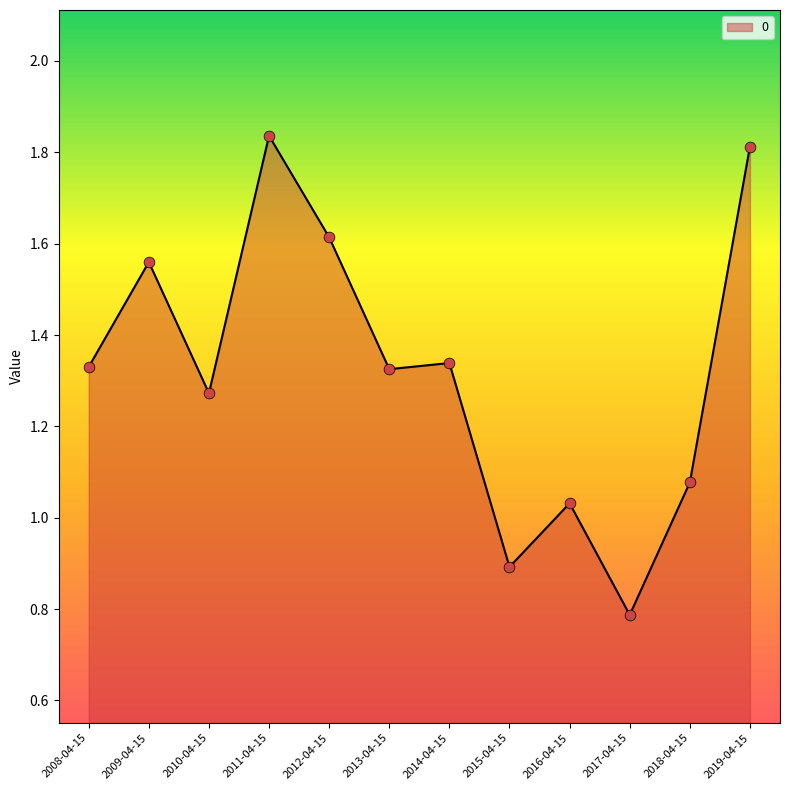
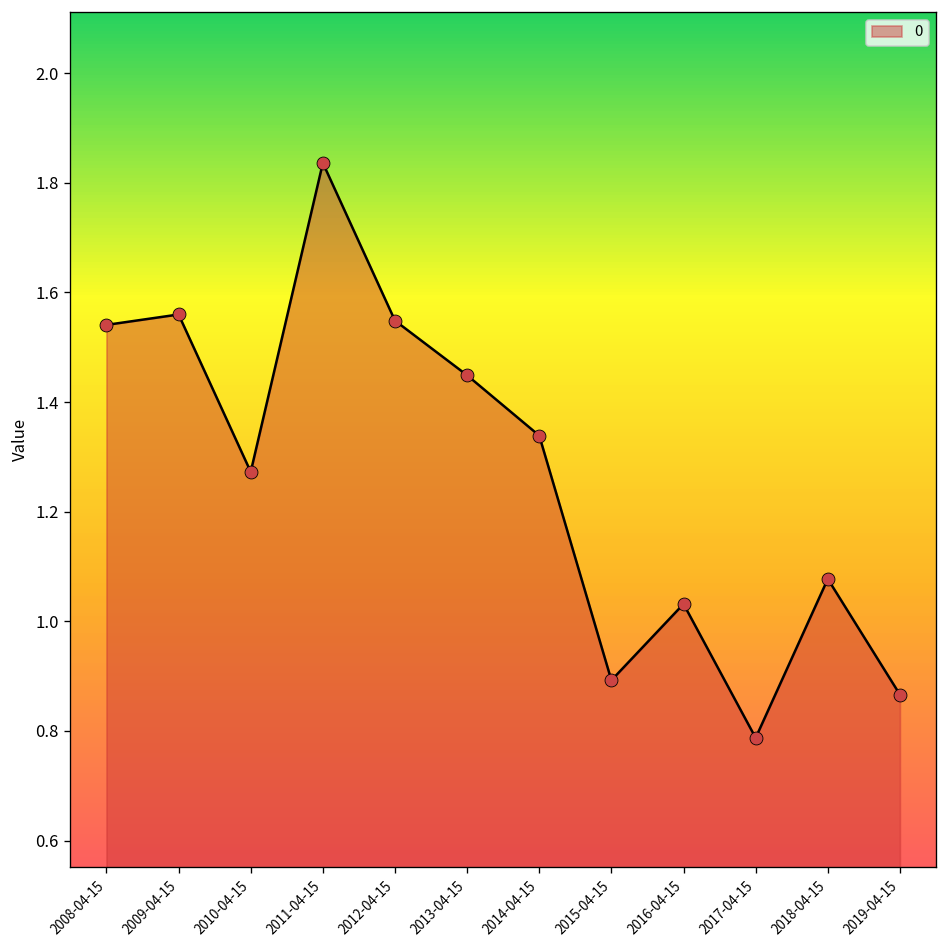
  {
-   "2008-04-15": 1.33,
+   "2008-04-15": 1.54,
    "2009-04-15": 1.56,
    "2010-04-15": 1.27,
    "2011-04-15": 1.84,
-   "2012-04-15": 1.61,
-   "2013-04-15": 1.33,
+   "2012-04-15": 1.55,
+   "2013-04-15": 1.45,
    "2014-04-15": 1.34,
    "2015-04-15": 0.89,
    "2016-04-15": 1.03,
    "2017-04-15": 0.79,
    "2018-04-15": 1.08,
-   "2019-04-15": 1.81
+   "2019-04-15": 0.87
  }
